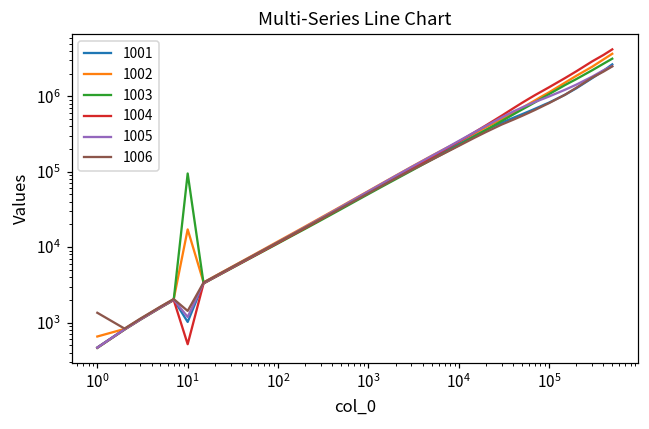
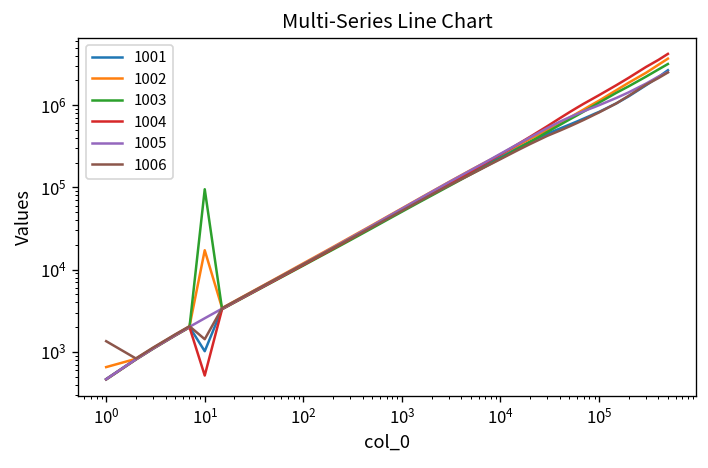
  {
    "1001": {
      "10^1": 1000
    },
    "1002": {
      "10^0": 700,
      "10^1": 17000
    },
    "1003": {
      "10^1": 90000
    },
    "1004": {
      "10^1": 500,
      "10^5": 1300000
    },
    "1005": {
-     "10^1": 1200
+     "10^1": 2600
    },
    "1006": {
      "10^0": 1300,
      "10^1": 1400
    }
  }
